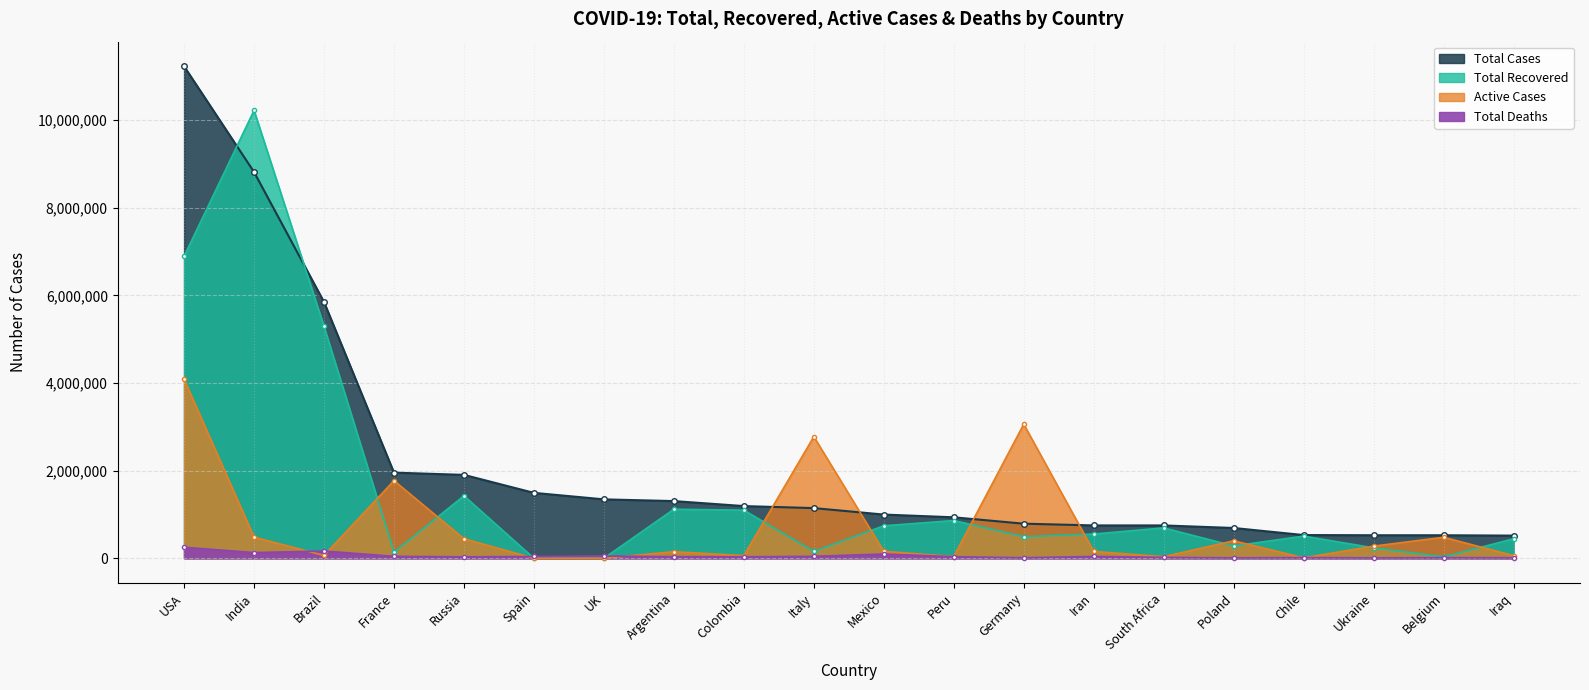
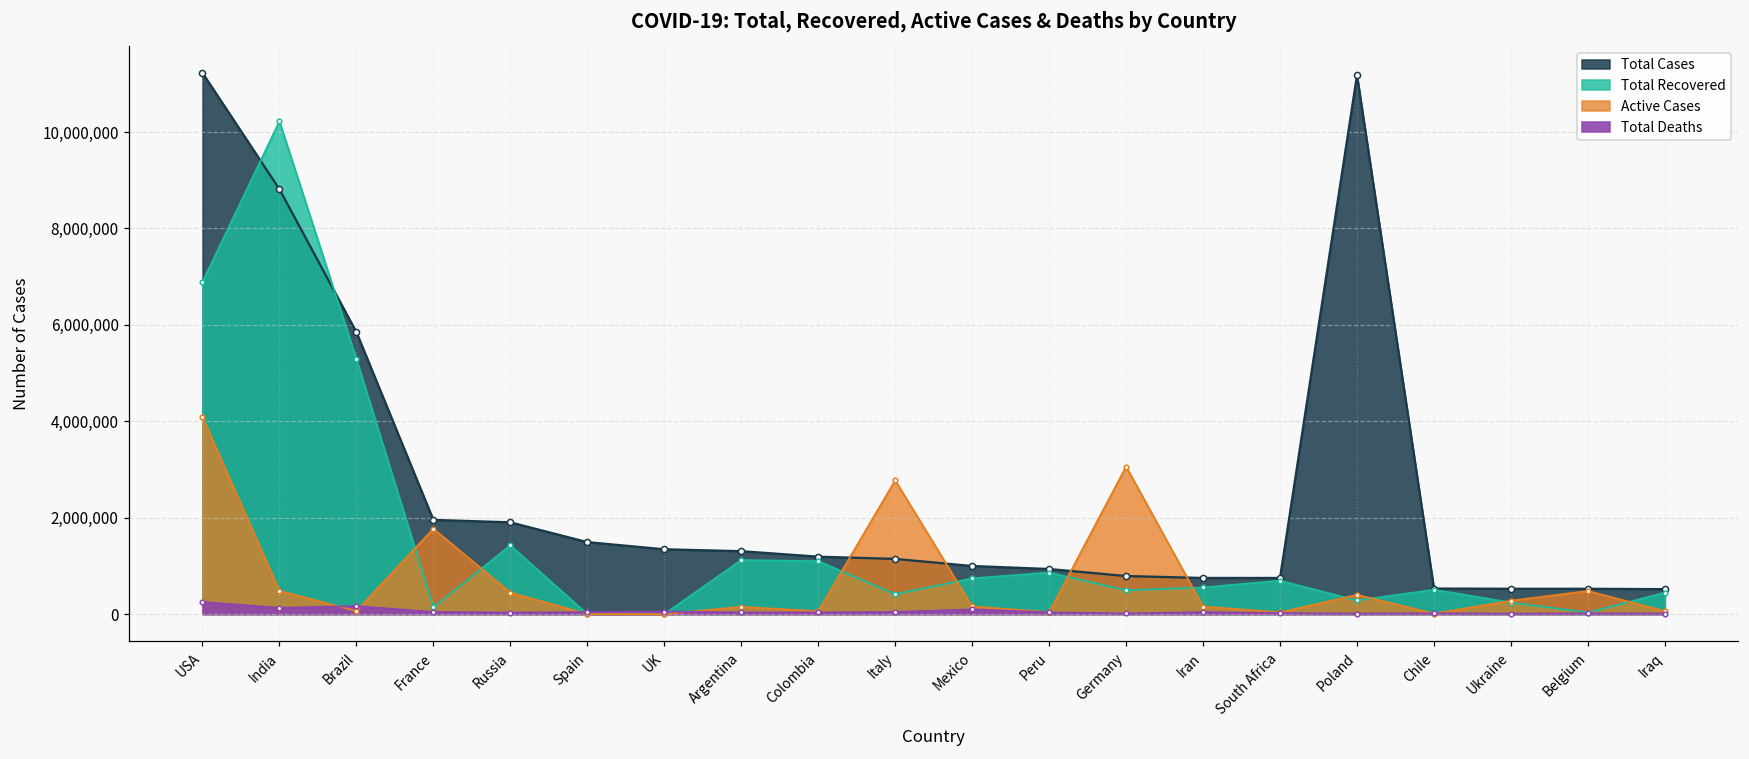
  {
    "Total Cases": {
      "USA": "11,200,000",
      "India": "8,800,000",
      "Brazil": "5,800,000",
      "France": "2,000,000",
      "Russia": "1,900,000",
      "Spain": "1,500,000",
      "UK": "1,300,000",
      "Argentina": "1,300,000",
      "Colombia": "1,200,000",
      "Italy": "1,100,000",
      "Mexico": "1,000,000",
      "Peru": "900,000",
      "Germany": "800,000",
      "Iran": "700,000",
-     "Poland": "700,000",
+     "Poland": "11,200,000",
      "Ukraine": "500,000",
      "Iraq": "500,000"
    },
    "Total Recovered": {
      "USA": "6,900,000",
      "India": "10,200,000",
      "Brazil": "5,300,000",
      "France": "100,000",
      "Russia": "1,400,000",
      "Argentina": "1,100,000",
      "Colombia": "1,100,000",
-     "Italy": "200,000",
+     "Italy": "400,000",
      "Mexico": "700,000",
      "Peru": "900,000",
      "Germany": "500,000",
      "Iran": "600,000",
      "Poland": "300,000",
      "Iraq": "400,000"
    },
    "Active Cases": {
      "USA": "4,100,000",
      "India": "500,000",
      "Brazil": "100,000",
      "France": "1,800,000",
      "Russia": "400,000",
      "Argentina": "200,000",
      "Italy": "2,800,000",
      "Mexico": "200,000",
      "Germany": "3,100,000",
      "Iran": "200,000",
      "Poland": "400,000"
    },
    "Total Deaths": {
      "USA": "300,000",
      "India": "100,000",
      "Brazil": "200,000",
      "France": "0",
      "Russia": "0",
      "Argentina": "0",
      "Italy": "0",
      "Mexico": "100,000",
      "Germany": "0",
      "Iran": "0",
      "Poland": "0",
      "Ukraine": "0"
    }
  }
